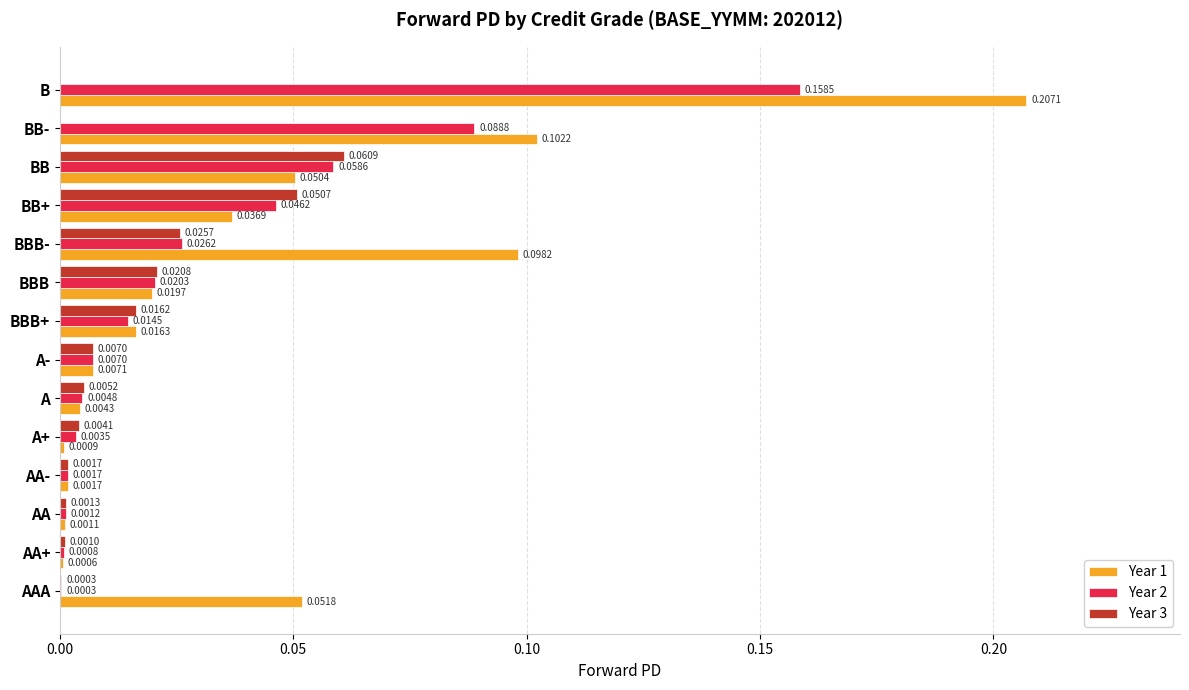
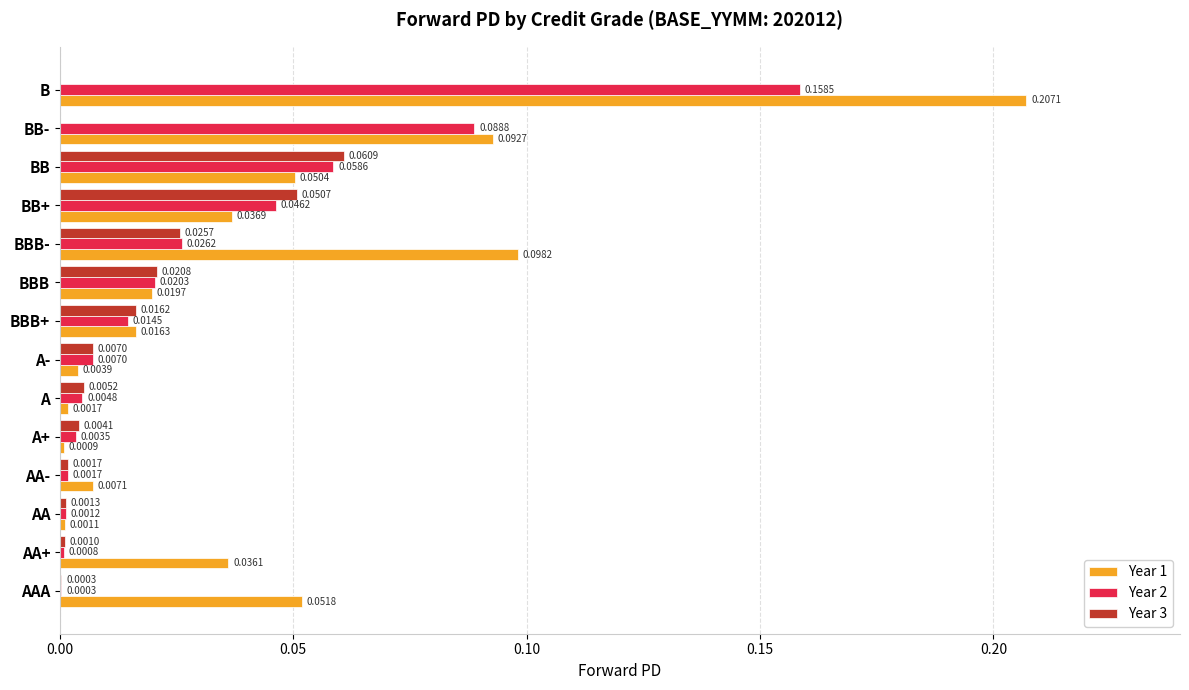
  {
    "Year 1": {
      "B": 0.2071,
-     "BB-": 0.1022,
+     "BB-": 0.0927,
      "BB": 0.0504,
      "BB+": 0.0369,
      "BBB-": 0.0982,
      "BBB": 0.0197,
      "BBB+": 0.0163,
-     "A-": 0.0071,
-     "A": 0.0043,
+     "A-": 0.0039,
+     "A": 0.0017,
      "A+": 0.0009,
-     "AA-": 0.0017,
+     "AA-": 0.0071,
      "AA": 0.0011,
-     "AA+": 0.0006,
+     "AA+": 0.0361,
      "AAA": 0.0518
    }
  }
